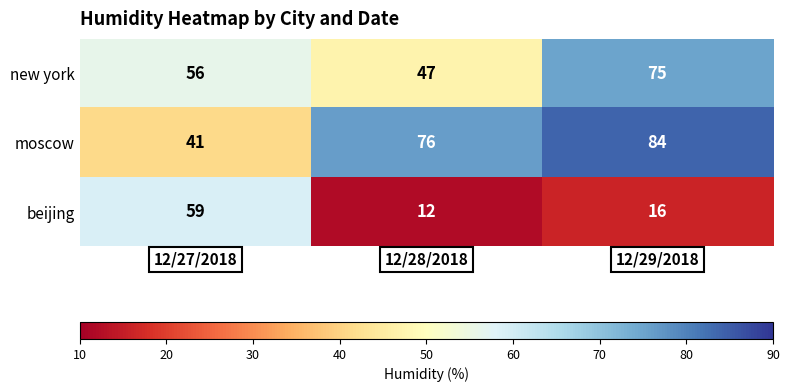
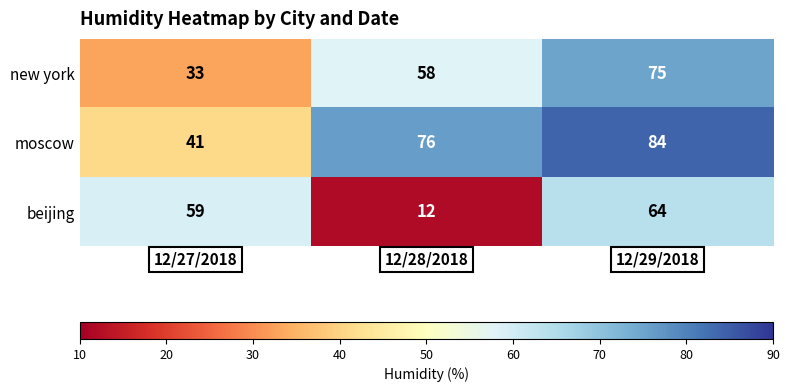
  {
    "new york": {
-     "12/27/2018": 56,
-     "12/28/2018": 47,
+     "12/27/2018": 33,
+     "12/28/2018": 58,
      "12/29/2018": 75
    },
    "moscow": {
      "12/27/2018": 41,
      "12/28/2018": 76,
      "12/29/2018": 84
    },
    "beijing": {
      "12/27/2018": 59,
      "12/28/2018": 12,
-     "12/29/2018": 16
+     "12/29/2018": 64
    }
  }
